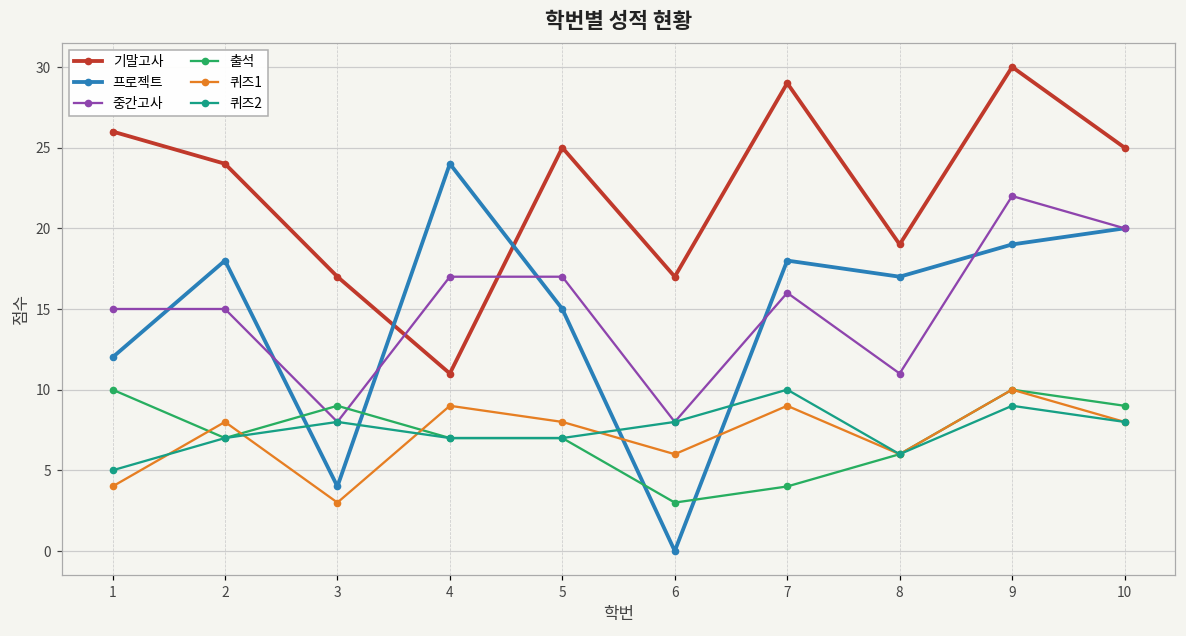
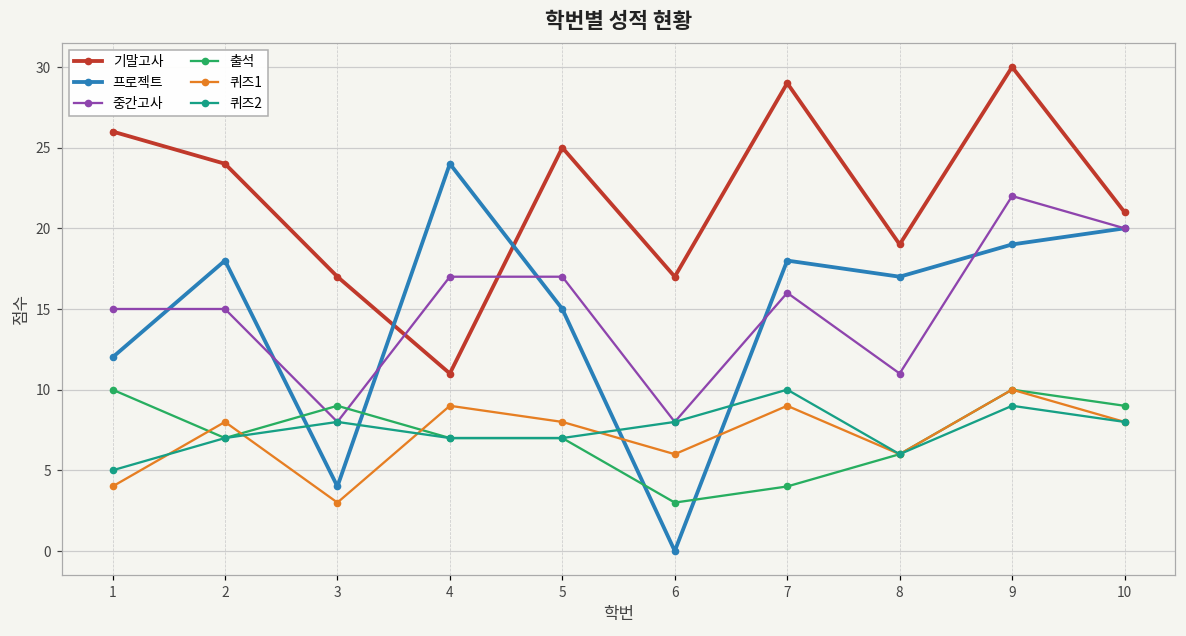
  {
    "기말고사": {
      "1": 26,
      "2": 24,
      "3": 17,
      "4": 11,
      "5": 25,
      "6": 17,
      "7": 29,
      "8": 19,
      "9": 30,
-     "10": 25
+     "10": 21
    },
    "프로젝트": {
      "1": 12,
      "2": 18,
      "3": 4,
      "4": 24,
      "5": 15,
      "6": 0,
      "7": 18,
      "8": 17,
      "9": 19
    },
    "중간고사": {
      "1": 15,
      "2": 15,
      "4": 17,
      "5": 17,
      "7": 16,
      "8": 11,
      "9": 22
    },
    "퀴즈1": {
      "1": 4,
      "2": 8,
      "3": 3,
      "4": 9,
      "5": 8,
      "6": 6,
      "7": 9
    }
  }
